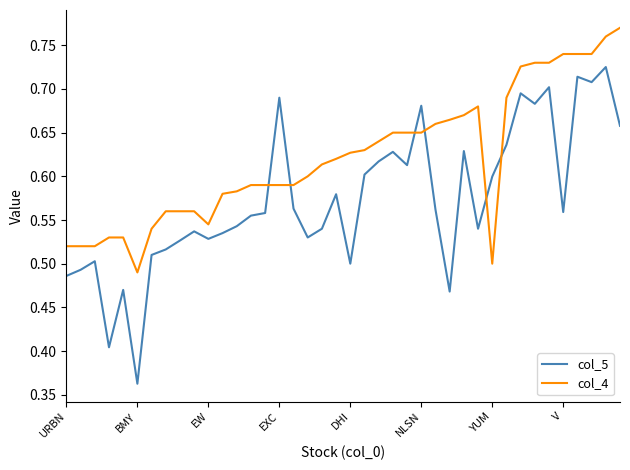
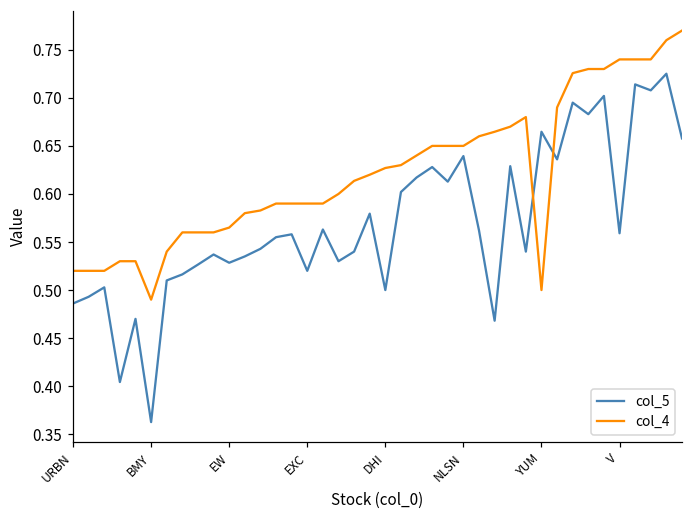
  {
    "col_5": {
      "URBN": 0.49,
      "BMY": 0.36,
      "EW": 0.53,
-     "EXC": 0.69,
+     "EXC": 0.52,
      "DHI": 0.50,
-     "NLSN": 0.68,
-     "YUM": 0.60,
+     "NLSN": 0.64,
+     "YUM": 0.66,
      "V": 0.56
    },
    "col_4": {
      "URBN": 0.52,
      "BMY": 0.49,
-     "EW": 0.55,
+     "EW": 0.57,
      "EXC": 0.59,
      "DHI": 0.63,
      "NLSN": 0.65,
      "YUM": 0.50,
      "V": 0.74
    }
  }
